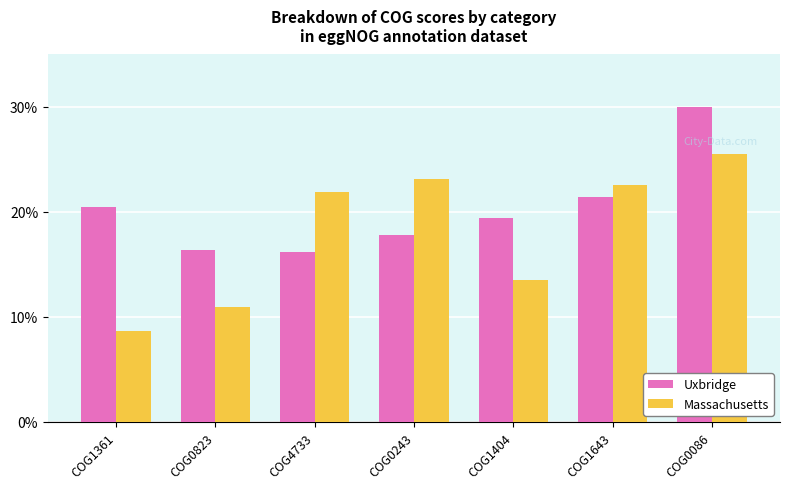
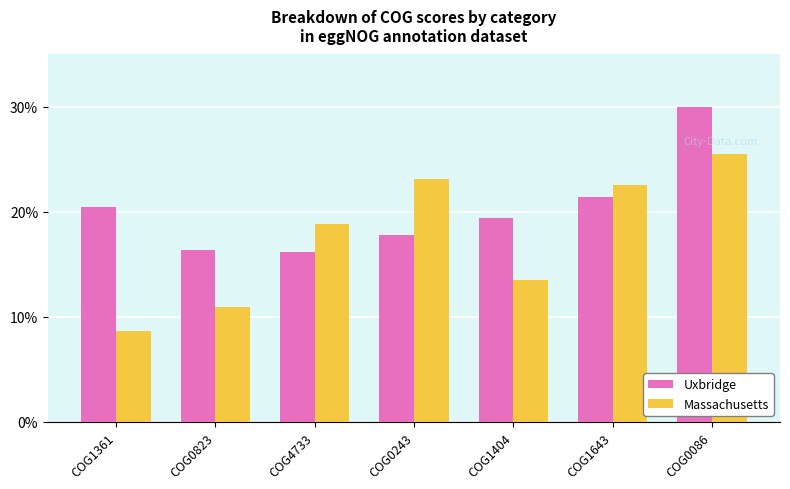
  {
    "Uxbridge": {
      "COG1361": "20.5%",
      "COG0823": "16.4%",
      "COG4733": "16.2%",
      "COG0243": "17.8%",
      "COG1404": "19.4%",
      "COG1643": "21.5%",
      "COG0086": "30.0%"
    },
    "Massachusetts": {
      "COG1361": "8.6%",
      "COG0823": "10.9%",
-     "COG4733": "21.9%",
+     "COG4733": "18.8%",
      "COG0243": "23.2%",
      "COG1404": "13.5%",
      "COG1643": "22.6%",
      "COG0086": "25.5%"
    }
  }
